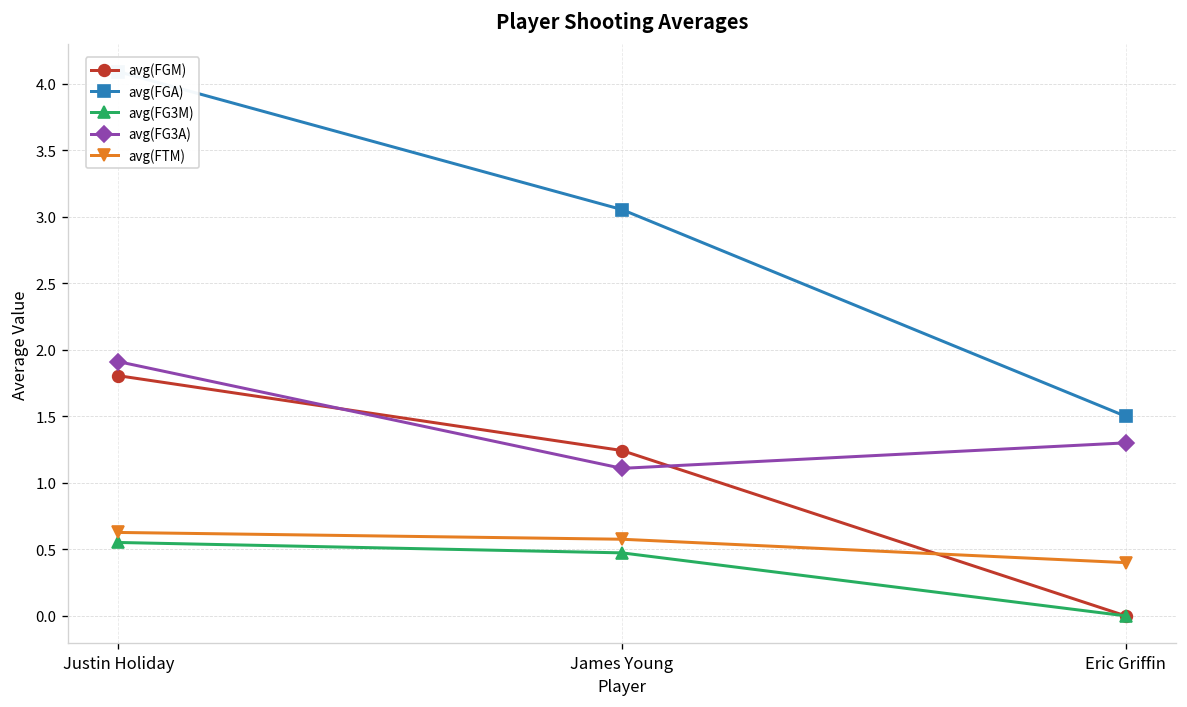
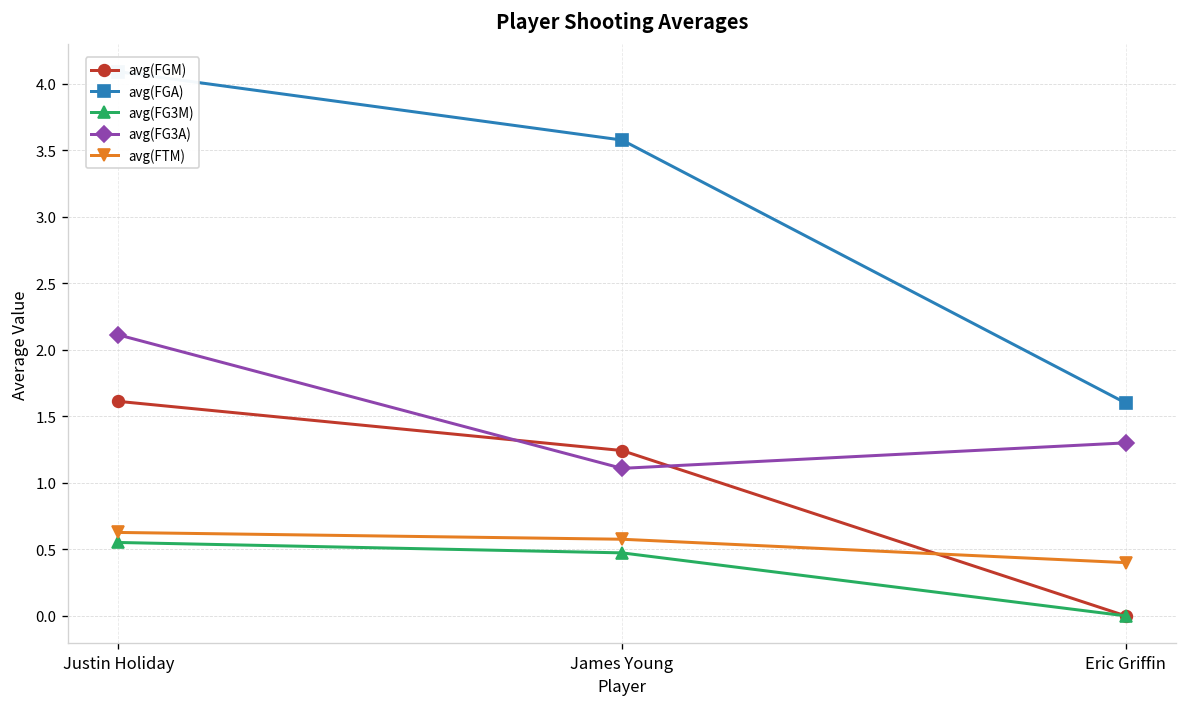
  {
    "avg(FGM)": {
-     "Justin Holiday": 1.80,
+     "Justin Holiday": 1.61,
      "James Young": 1.24
    },
    "avg(FGA)": {
-     "James Young": 3.05,
-     "Eric Griffin": 1.5
+     "James Young": 3.58,
+     "Eric Griffin": 1.6
    },
    "avg(FG3M)": {
      "Justin Holiday": 0.55,
      "James Young": 0.47
    },
    "avg(FG3A)": {
-     "Justin Holiday": 1.91,
+     "Justin Holiday": 2.11,
      "James Young": 1.11,
      "Eric Griffin": 1.30
    },
    "avg(FTM)": {
      "Justin Holiday": 0.63,
      "James Young": 0.58,
      "Eric Griffin": 0.40
    }
  }
